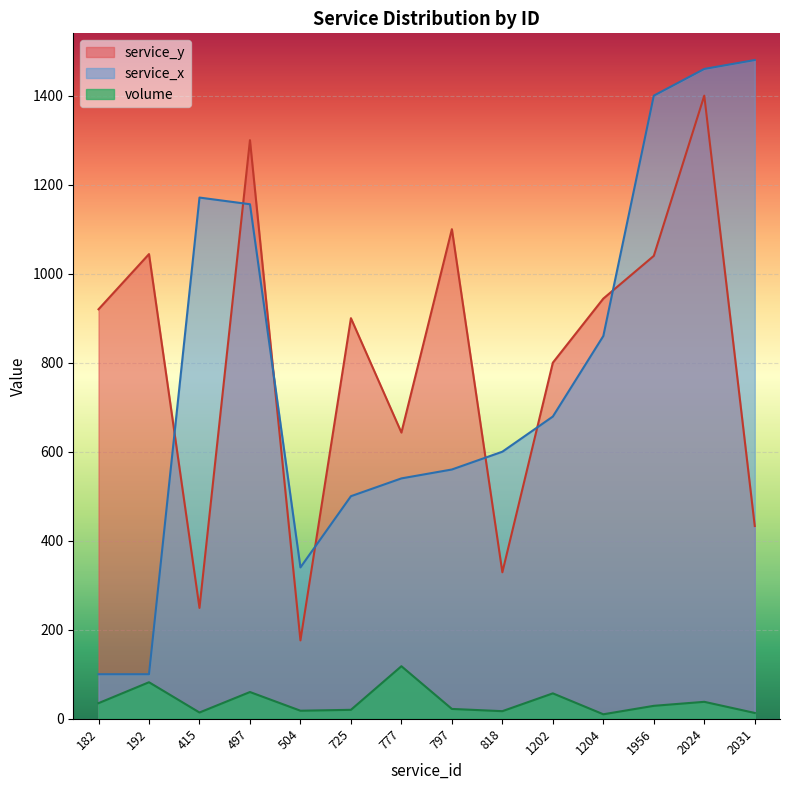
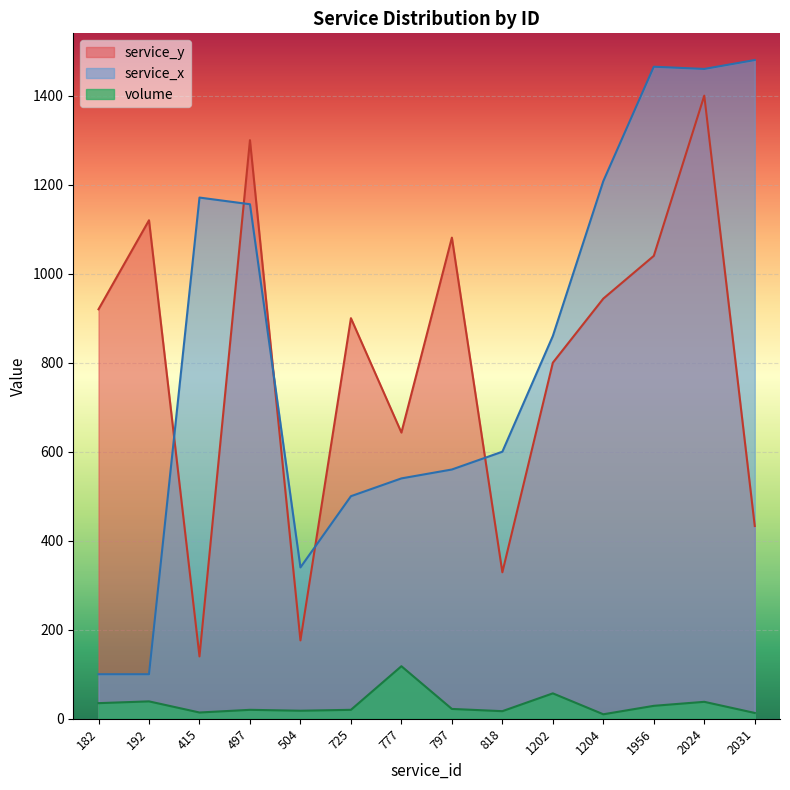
  {
    "service_y": {
      "182": 920,
-     "192": 1040,
-     "415": 250,
+     "192": 1120,
+     "415": 140,
      "497": 1300,
      "504": 180,
      "725": 900,
      "777": 640,
-     "797": 1100,
+     "797": 1080,
      "818": 330,
      "1202": 800,
      "1204": 940,
      "1956": 1040,
      "2024": 1400,
      "2031": 430
    },
    "service_x": {
      "182": 100,
      "192": 100,
      "415": 1170,
      "497": 1160,
      "504": 340,
      "725": 500,
      "777": 540,
      "797": 560,
      "818": 600,
-     "1202": 680,
-     "1204": 860,
-     "1956": 1400,
+     "1202": 860,
+     "1204": 1210,
+     "1956": 1470,
      "2024": 1460,
      "2031": 1480
    },
    "volume": {
      "182": 40,
-     "192": 80,
+     "192": 40,
      "415": 10,
-     "497": 60,
+     "497": 20,
      "504": 20,
      "725": 20,
      "777": 120,
      "797": 20,
      "818": 20,
      "1202": 60,
      "1204": 10,
      "1956": 30,
      "2024": 40,
      "2031": 10
    }
  }
